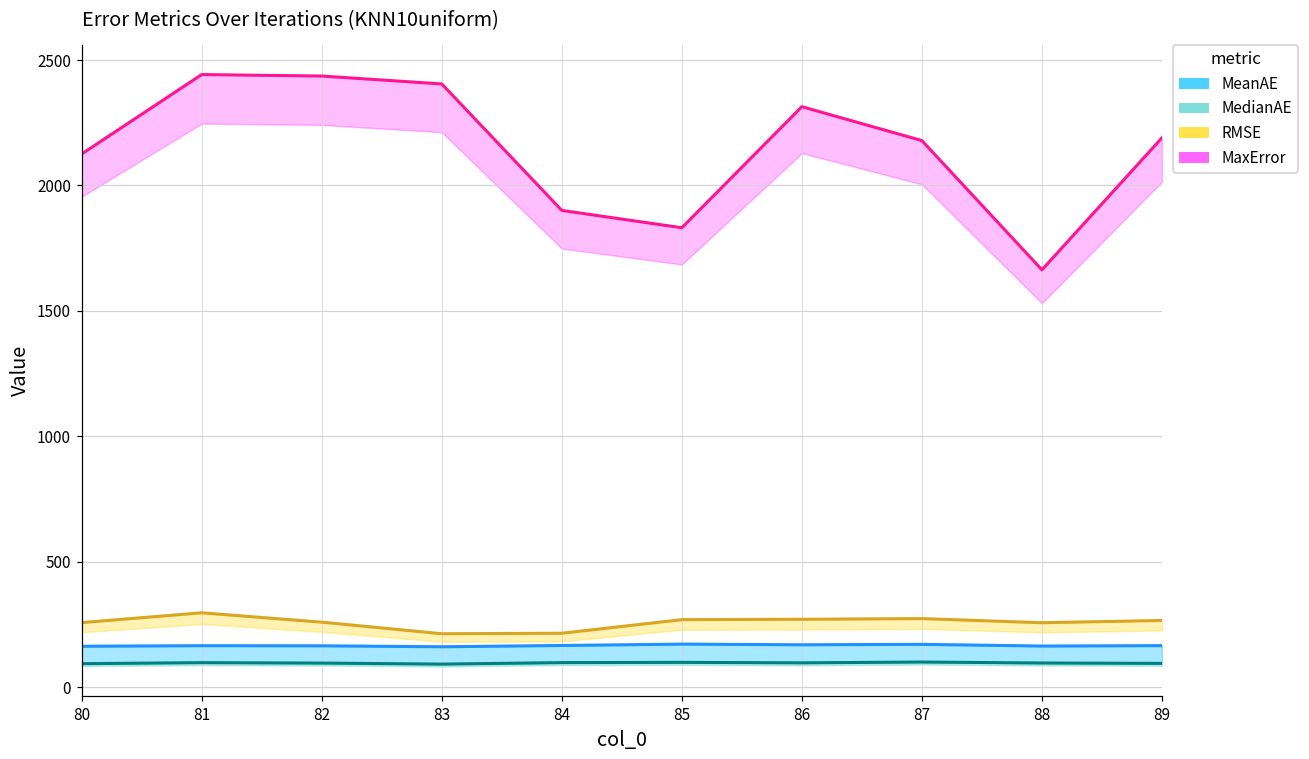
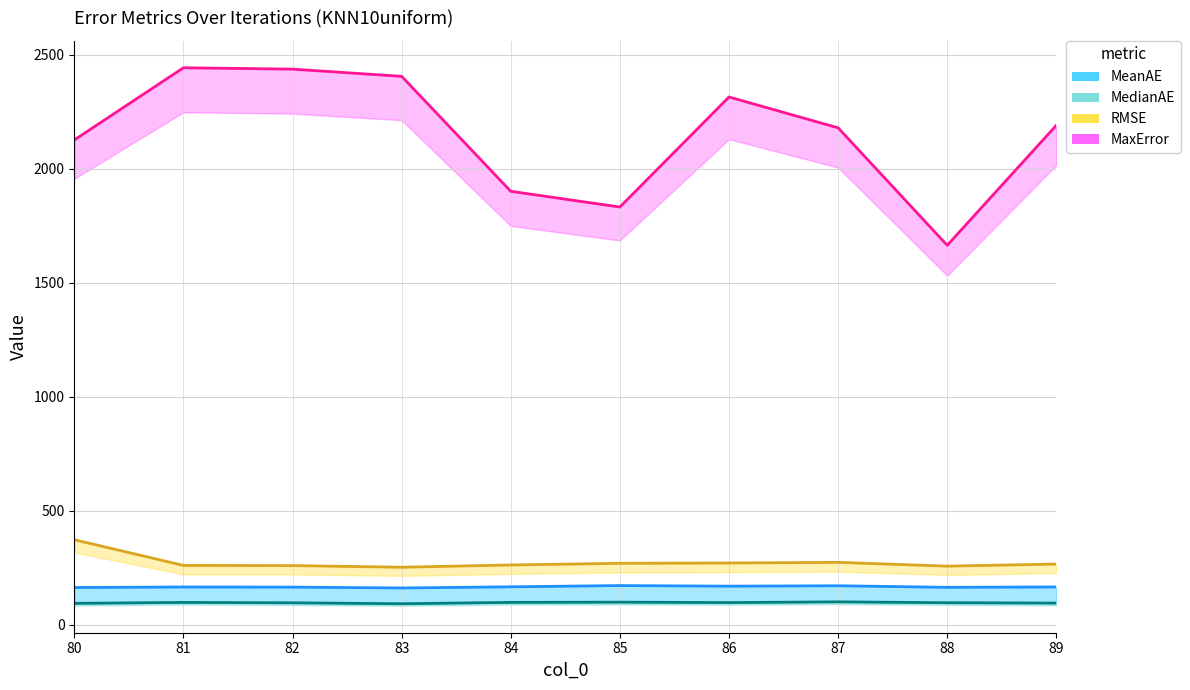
  {
    "RMSE": {
-     "80": 260,
-     "81": 300,
+     "80": 370,
+     "81": 260,
      "82": 260,
-     "83": 210,
-     "84": 210,
+     "83": 250,
+     "84": 260,
      "85": 270,
      "86": 270,
      "87": 270,
      "88": 260,
      "89": 270
    },
    "MaxError": {
      "80": 2130,
      "81": 2440,
      "82": 2440,
      "83": 2400,
      "84": 1900,
      "85": 1830,
      "86": 2310,
      "87": 2180,
      "88": 1660,
      "89": 2190
    }
  }
